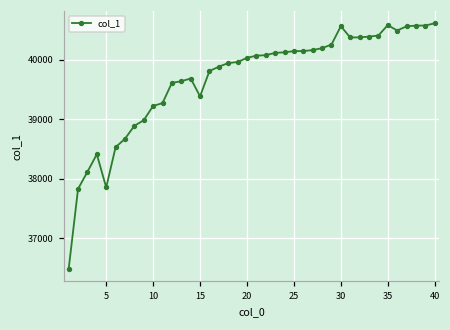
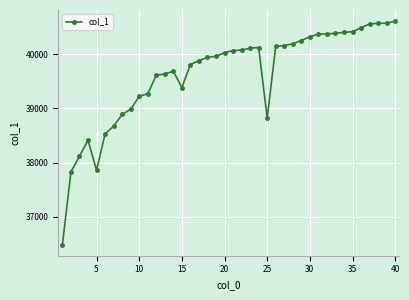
  {
    "5": 37900,
    "10": 39200,
    "15": 39400,
    "20": 40000,
-   "25": 40100,
-   "30": 40600,
-   "35": 40600,
+   "25": 38800,
+   "30": 40300,
+   "35": 40400,
    "40": 40600
  }
